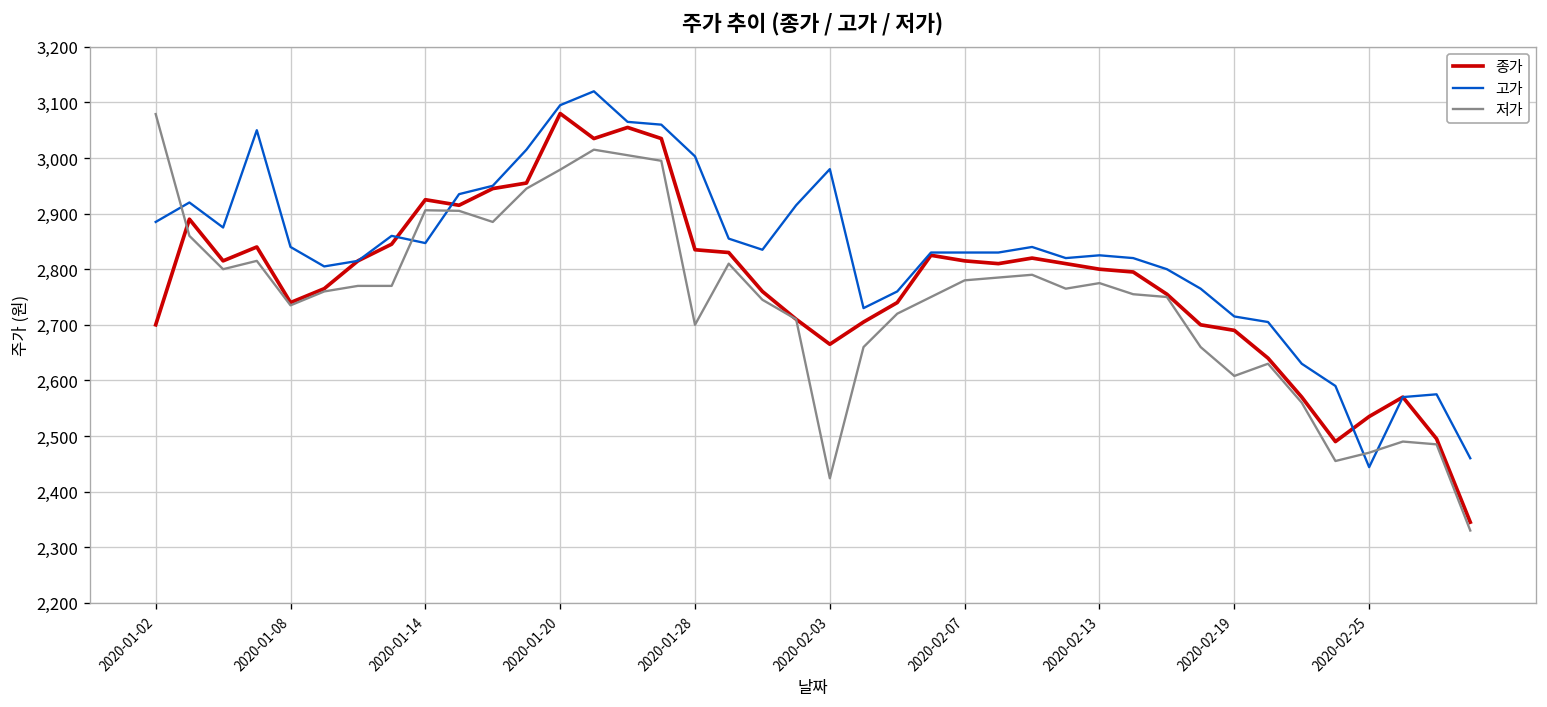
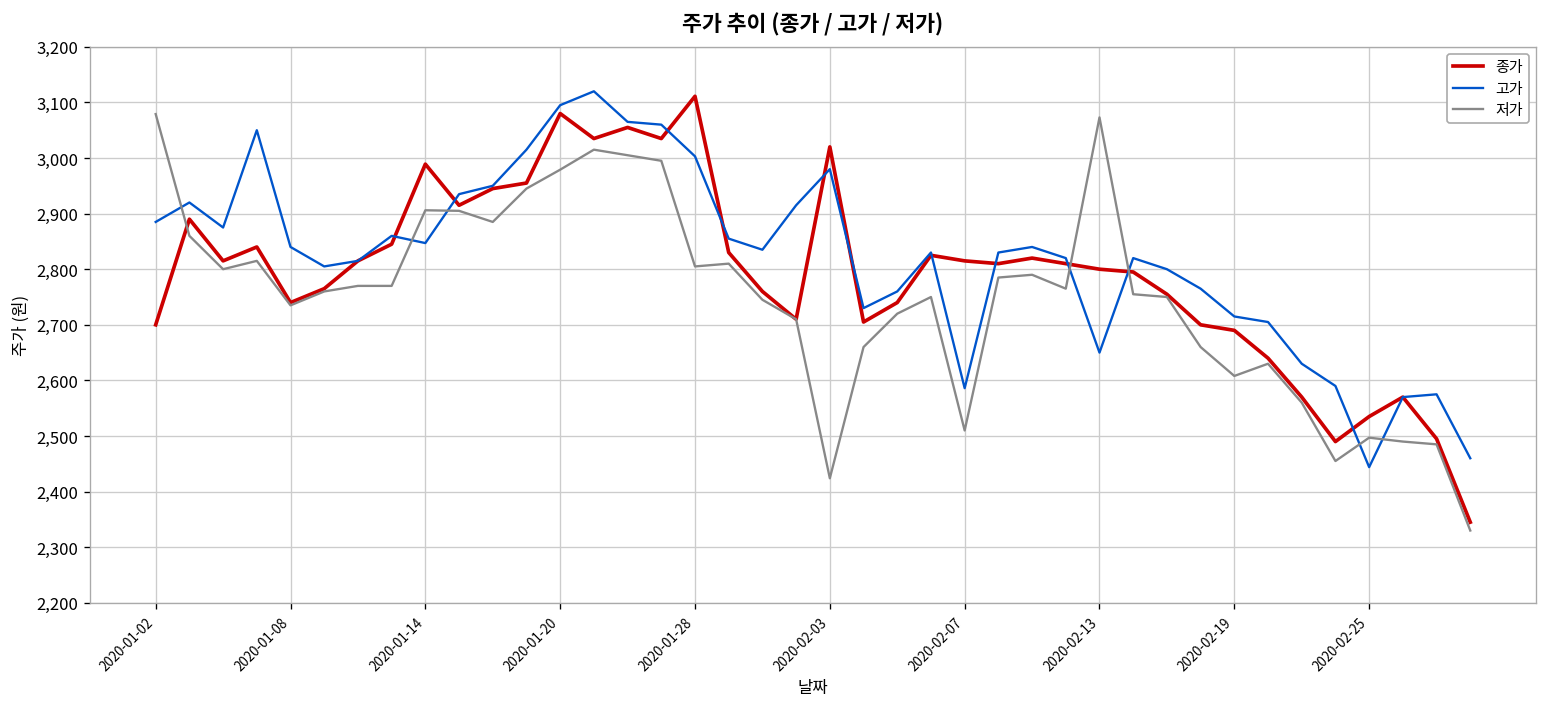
  {
    "종가": {
      "2020-01-02": "2,700",
-     "2020-01-14": "2,930",
+     "2020-01-14": "2,990",
      "2020-01-20": "3,080",
-     "2020-01-28": "2,840",
-     "2020-02-03": "2,670",
+     "2020-01-28": "3,110",
+     "2020-02-03": "3,020",
      "2020-02-07": "2,820",
      "2020-02-13": "2,800",
      "2020-02-19": "2,690",
      "2020-02-25": "2,540"
    },
    "고가": {
      "2020-01-02": "2,890",
      "2020-01-08": "2,840",
      "2020-01-14": "2,850",
      "2020-01-20": "3,100",
      "2020-01-28": "3,000",
      "2020-02-03": "2,980",
-     "2020-02-07": "2,830",
-     "2020-02-13": "2,830",
+     "2020-02-07": "2,590",
+     "2020-02-13": "2,650",
      "2020-02-19": "2,720",
      "2020-02-25": "2,440"
    },
    "저가": {
      "2020-01-02": "3,080",
      "2020-01-14": "2,910",
      "2020-01-20": "2,980",
-     "2020-01-28": "2,700",
+     "2020-01-28": "2,810",
      "2020-02-03": "2,420",
-     "2020-02-07": "2,780",
-     "2020-02-13": "2,780",
+     "2020-02-07": "2,510",
+     "2020-02-13": "3,070",
      "2020-02-19": "2,610",
-     "2020-02-25": "2,470"
+     "2020-02-25": "2,500"
    }
  }
